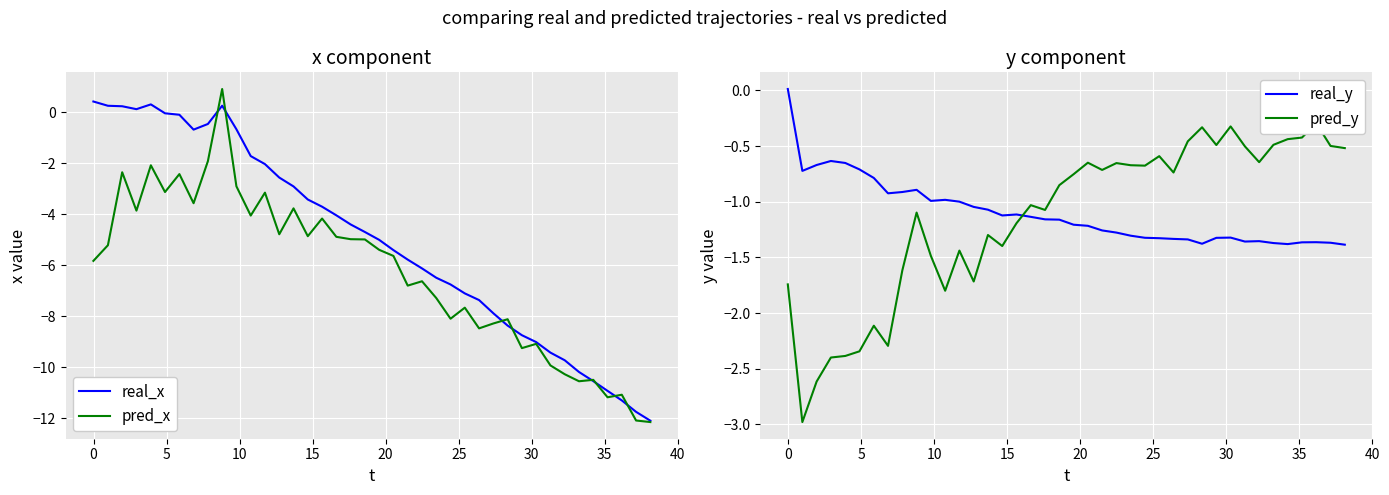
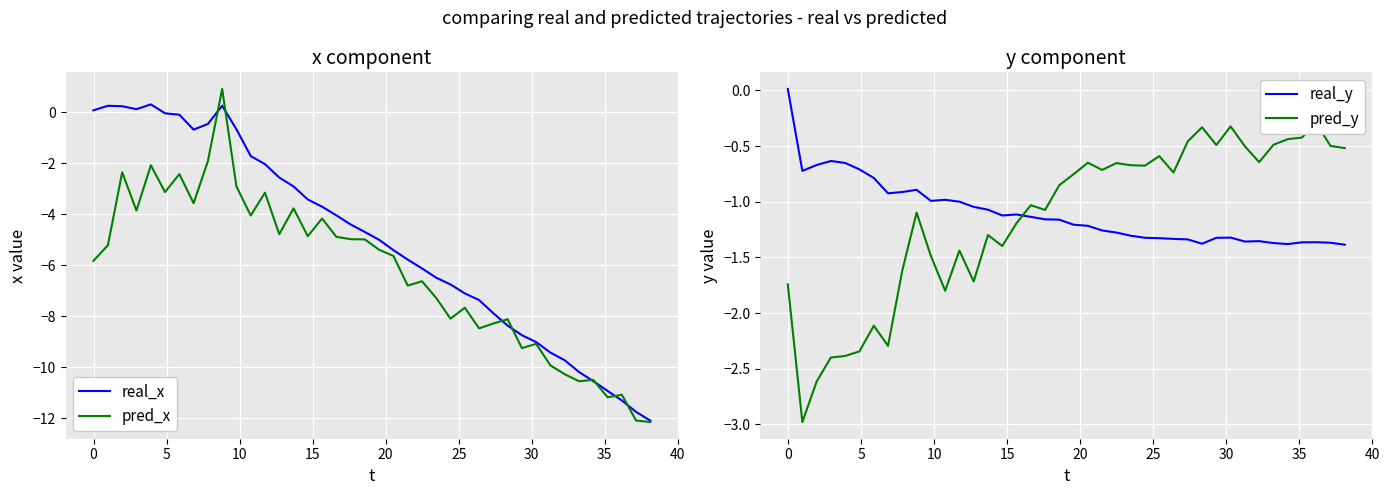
  {
    "x component": {
      "real_x": {
-       "0": 0.4
+       "0": 0.1
      },
      "pred_x": {
        "0": -5.8
      }
    },
    "y component": {
      "real_y": {
        "0": 0.01
      },
      "pred_y": {
        "0": -1.74
      }
    }
  }
